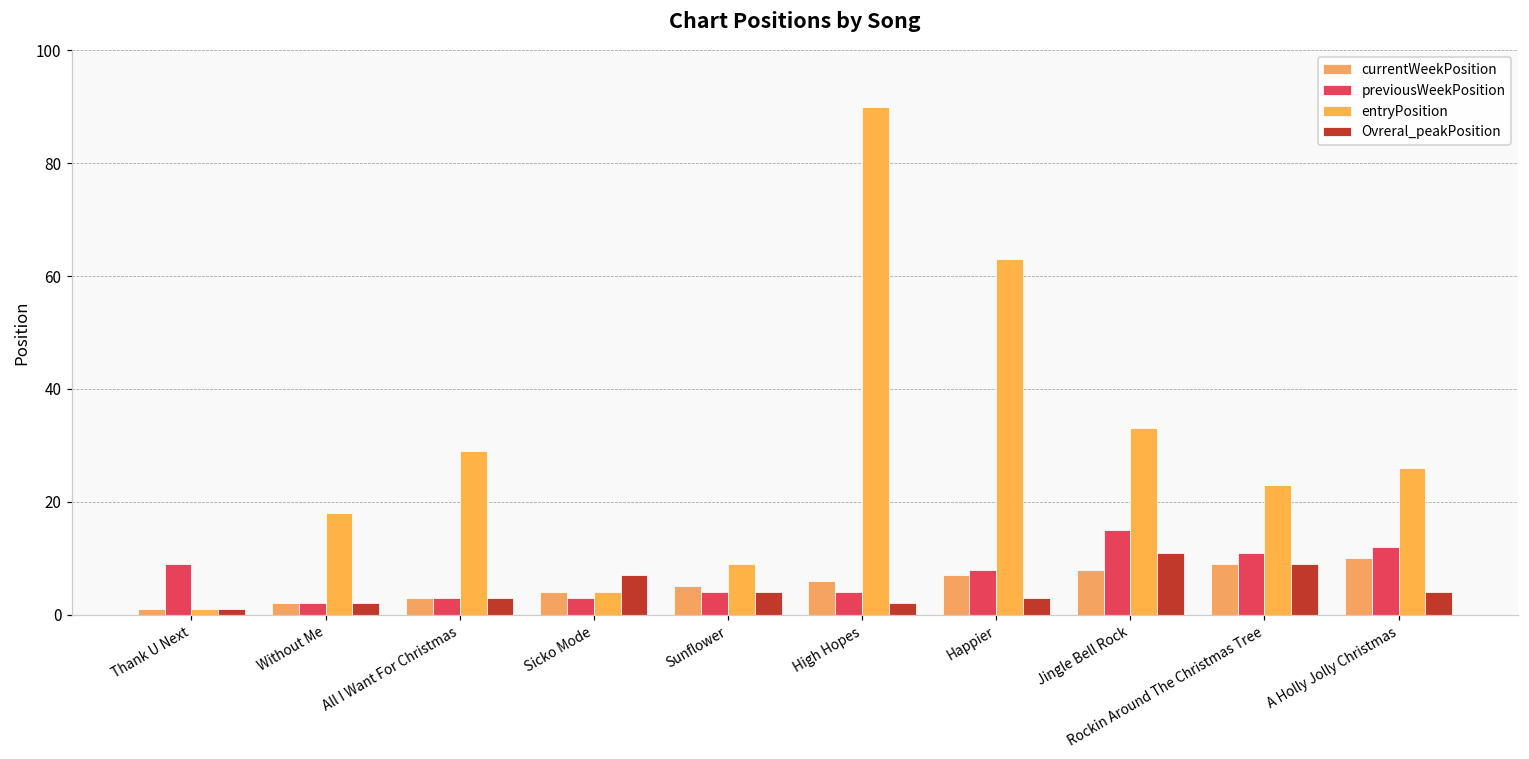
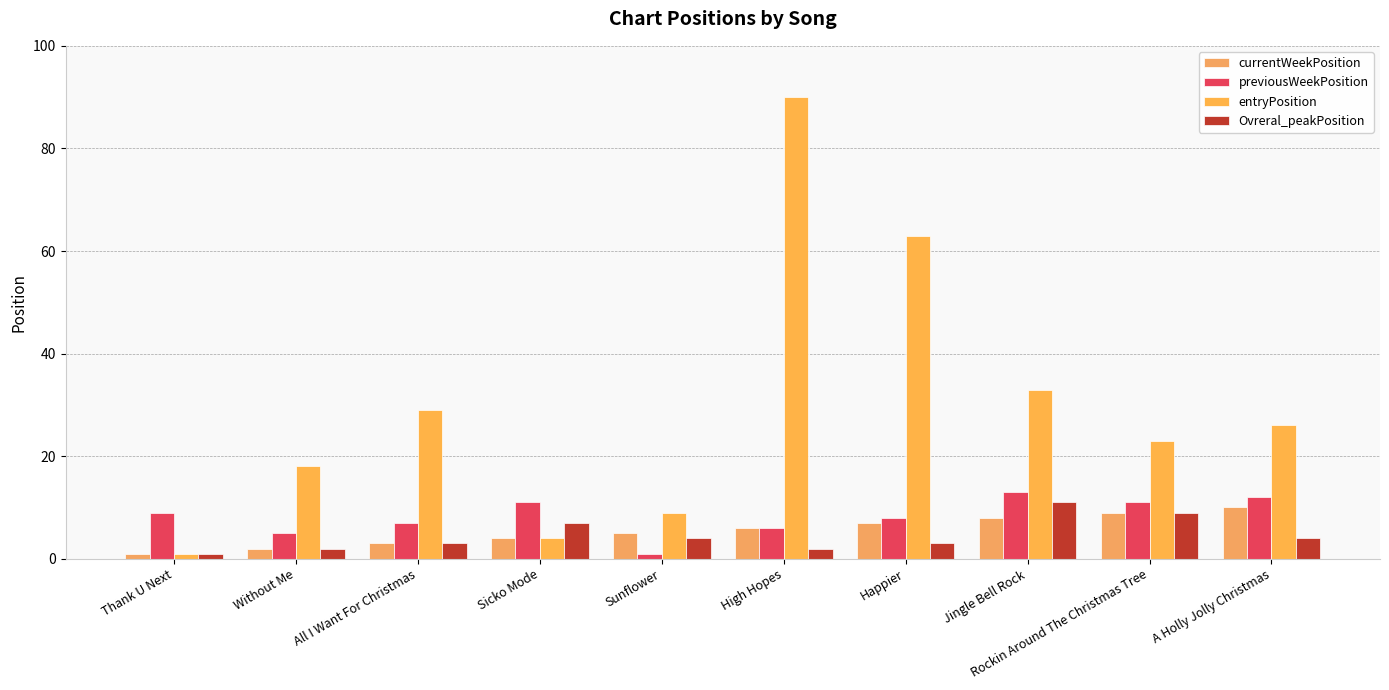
  {
    "previousWeekPosition": {
      "Thank U Next": 9,
-     "Without Me": 2,
-     "All I Want For Christmas": 3,
-     "Sicko Mode": 3,
-     "Sunflower": 4,
-     "High Hopes": 4,
+     "Without Me": 5,
+     "All I Want For Christmas": 7,
+     "Sicko Mode": 11,
+     "Sunflower": 1,
+     "High Hopes": 6,
      "Happier": 8,
-     "Jingle Bell Rock": 15,
+     "Jingle Bell Rock": 13,
      "Rockin Around The Christmas Tree": 11,
      "A Holly Jolly Christmas": 12
    },
    "Ovreral_peakPosition": {
      "Thank U Next": 1,
      "Without Me": 2,
      "All I Want For Christmas": 3,
      "Sicko Mode": 7,
      "Sunflower": 4,
      "High Hopes": 2,
      "Happier": 3,
      "Jingle Bell Rock": 11,
      "Rockin Around The Christmas Tree": 9,
      "A Holly Jolly Christmas": 4
    }
  }
